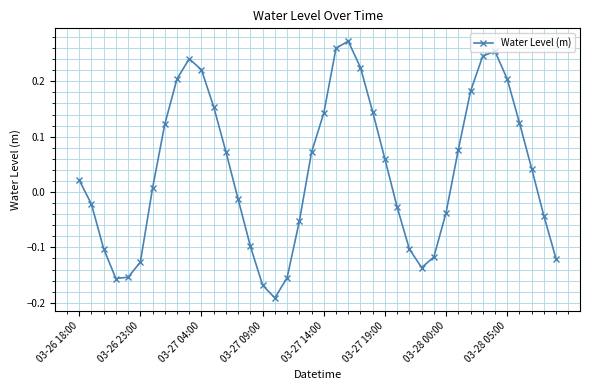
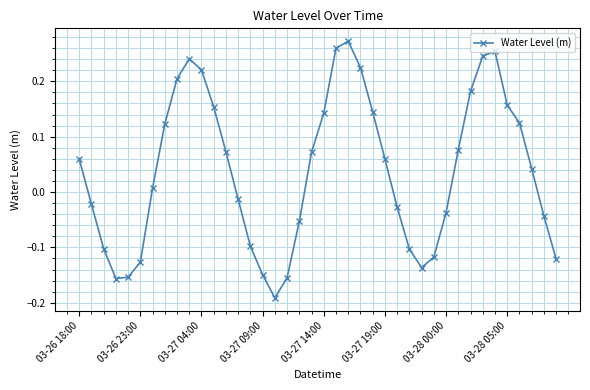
  {
-   "03-26 18:00": 0.02,
+   "03-26 18:00": 0.06,
    "03-26 23:00": -0.13,
    "03-27 04:00": 0.22,
-   "03-27 09:00": -0.17,
+   "03-27 09:00": -0.15,
    "03-27 14:00": 0.14,
    "03-27 19:00": 0.06,
    "03-28 00:00": -0.04,
-   "03-28 05:00": 0.20
+   "03-28 05:00": 0.16
  }
